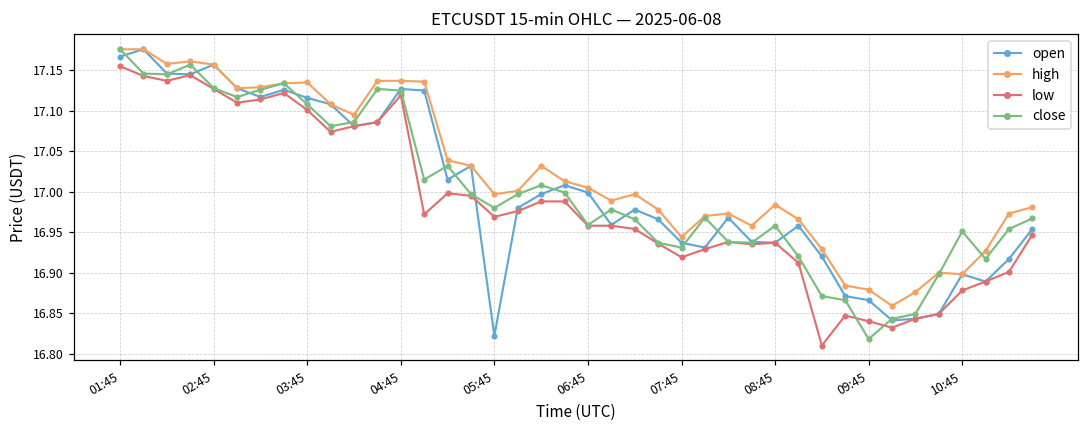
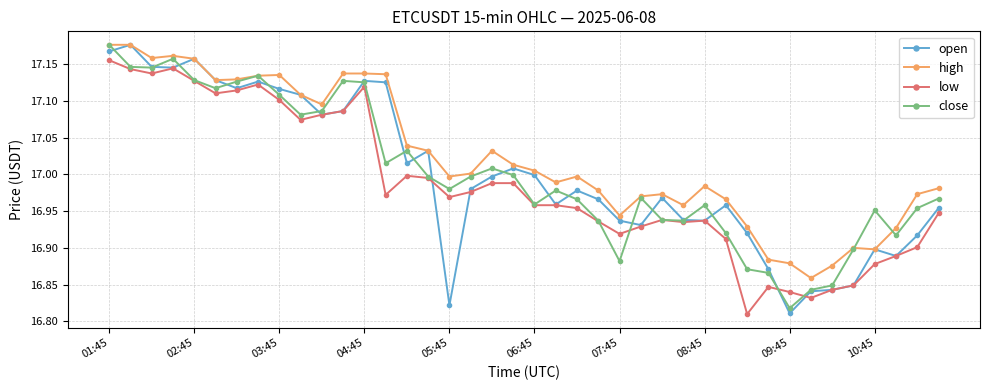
  {
    "open": {
      "01:45": 17.17,
      "03:45": 17.12,
      "05:45": 16.82,
      "06:45": 17.00,
      "07:45": 16.94,
-     "09:45": 16.87
+     "09:45": 16.81
    },
    "close": {
      "03:45": 17.11,
      "05:45": 16.98,
-     "07:45": 16.93,
+     "07:45": 16.88,
      "08:45": 16.96,
      "09:45": 16.82,
      "10:45": 16.95
    }
  }
